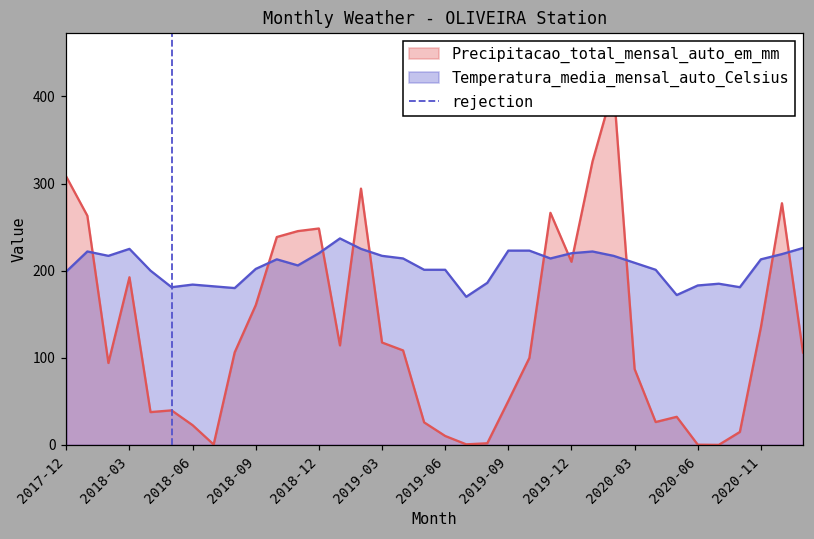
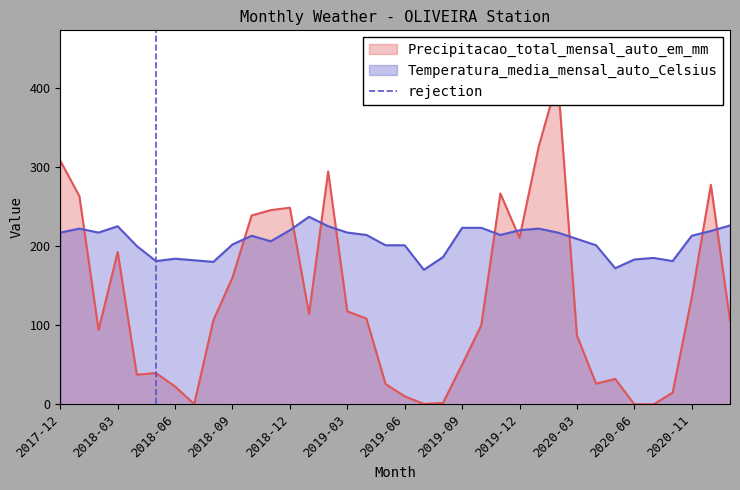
  {
    "Precipitacao_total_mensal_auto_em_mm": {
      "2017-12": 310,
      "2018-03": 190,
      "2018-06": 20,
      "2018-09": 160,
      "2018-12": 250,
      "2019-03": 120,
      "2019-06": 10,
      "2019-09": 50,
      "2019-12": 210,
      "2020-03": 90,
      "2020-06": 0,
      "2020-11": 140
    },
    "Temperatura_media_mensal_auto_Celsius": {
-     "2017-12": 200,
+     "2017-12": 220,
      "2018-03": 230,
      "2018-06": 180,
      "2018-09": 200,
      "2018-12": 220,
      "2019-03": 220,
      "2019-06": 200,
      "2019-09": 220,
      "2019-12": 220,
      "2020-03": 210,
      "2020-06": 180,
      "2020-11": 210
    }
  }
